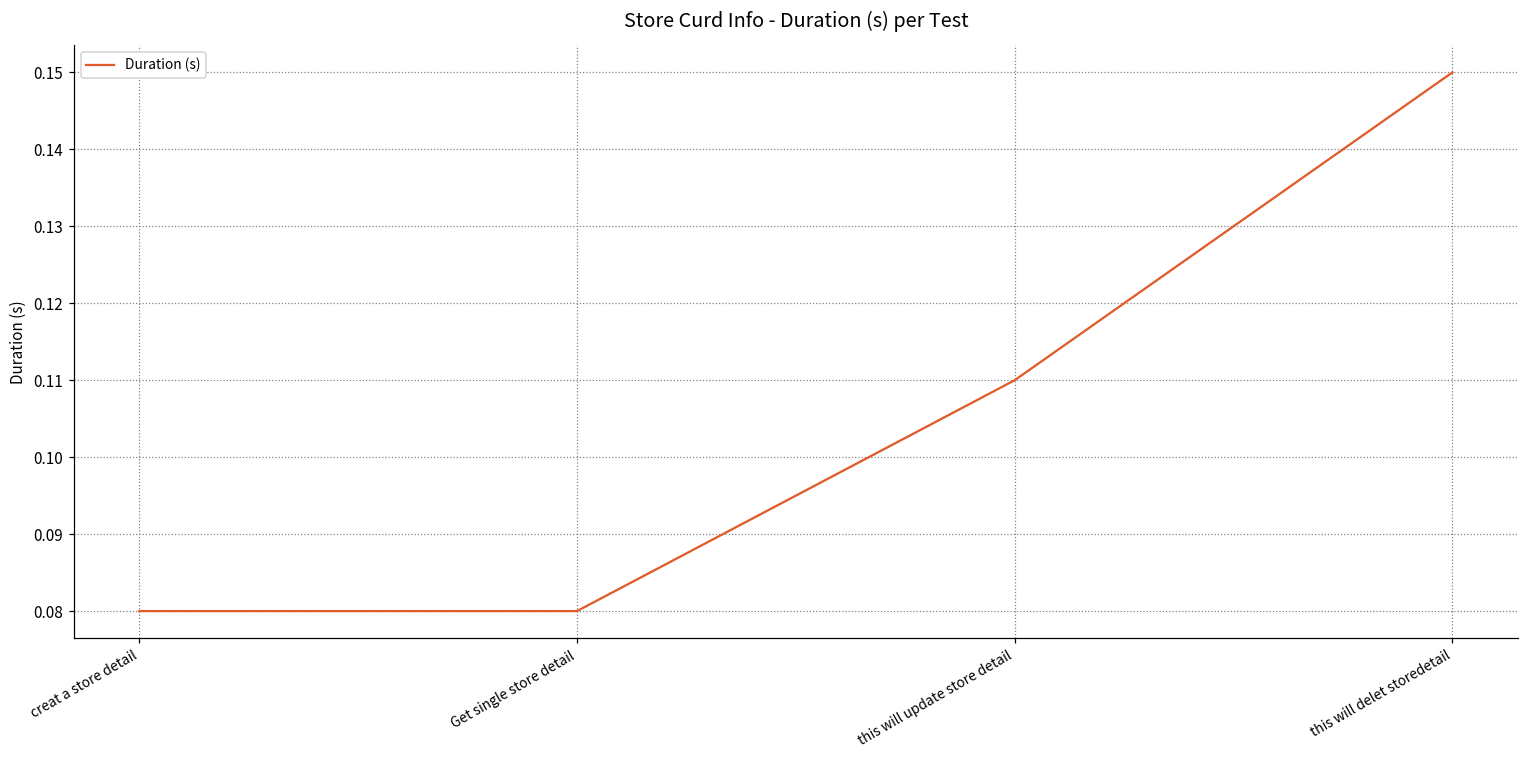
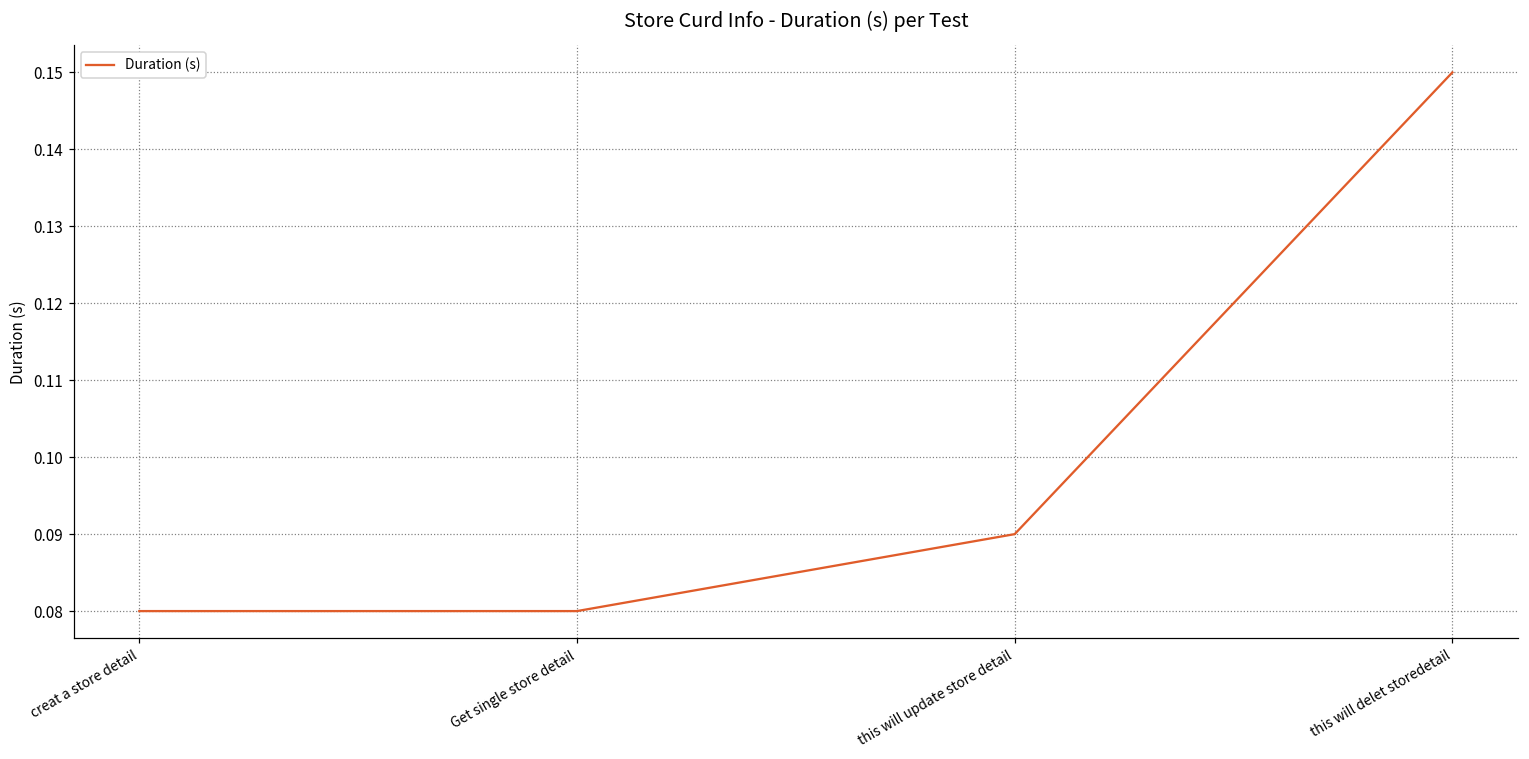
  {
    "creat a store detail": 0.08,
    "Get single store detail": 0.08,
-   "this will update store detail": 0.11,
+   "this will update store detail": 0.09,
    "this will delet storedetail": 0.15
  }
